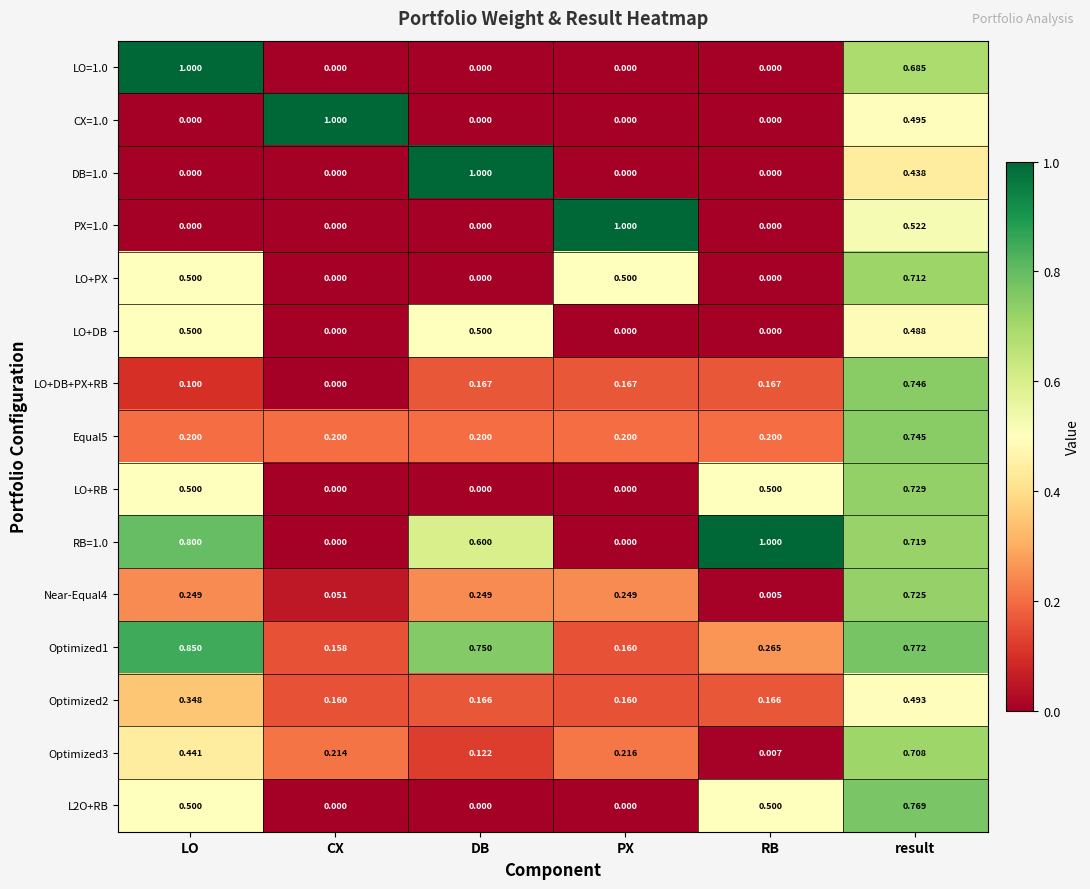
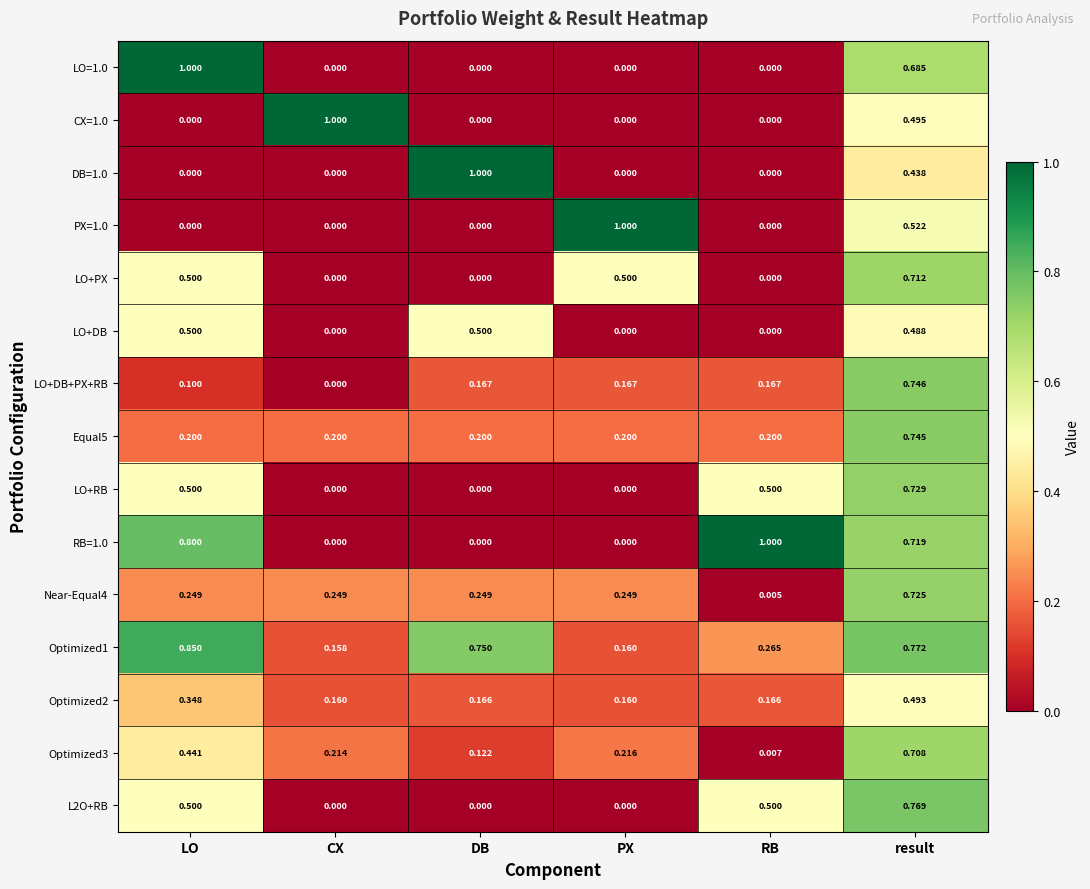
  {
    "LO=1.0": {
      "LO": 1.000,
      "CX": 0.000,
      "DB": 0.000,
      "PX": 0.000,
      "RB": 0.000,
      "result": 0.685
    },
    "CX=1.0": {
      "LO": 0.000,
      "CX": 1.000,
      "DB": 0.000,
      "PX": 0.000,
      "RB": 0.000,
      "result": 0.495
    },
    "DB=1.0": {
      "LO": 0.000,
      "CX": 0.000,
      "DB": 1.000,
      "PX": 0.000,
      "RB": 0.000,
      "result": 0.438
    },
    "PX=1.0": {
      "LO": 0.000,
      "CX": 0.000,
      "DB": 0.000,
      "PX": 1.000,
      "RB": 0.000,
      "result": 0.522
    },
    "LO+PX": {
      "LO": 0.500,
      "CX": 0.000,
      "DB": 0.000,
      "PX": 0.500,
      "RB": 0.000,
      "result": 0.712
    },
    "LO+DB": {
      "LO": 0.500,
      "CX": 0.000,
      "DB": 0.500,
      "PX": 0.000,
      "RB": 0.000,
      "result": 0.488
    },
    "LO+DB+PX+RB": {
      "LO": 0.100,
      "CX": 0.000,
      "DB": 0.167,
      "PX": 0.167,
      "RB": 0.167,
      "result": 0.746
    },
    "Equal5": {
      "LO": 0.200,
      "CX": 0.200,
      "DB": 0.200,
      "PX": 0.200,
      "RB": 0.200,
      "result": 0.745
    },
    "LO+RB": {
      "LO": 0.500,
      "CX": 0.000,
      "DB": 0.000,
      "PX": 0.000,
      "RB": 0.500,
      "result": 0.729
    },
    "RB=1.0": {
      "LO": 0.800,
      "CX": 0.000,
-     "DB": 0.600,
+     "DB": 0.000,
      "PX": 0.000,
      "RB": 1.000,
      "result": 0.719
    },
    "Near-Equal4": {
      "LO": 0.249,
-     "CX": 0.051,
+     "CX": 0.249,
      "DB": 0.249,
      "PX": 0.249,
      "RB": 0.005,
      "result": 0.725
    },
    "Optimized1": {
      "LO": 0.850,
      "CX": 0.158,
      "DB": 0.750,
      "PX": 0.160,
      "RB": 0.265,
      "result": 0.772
    },
    "Optimized2": {
      "LO": 0.348,
      "CX": 0.160,
      "DB": 0.166,
      "PX": 0.160,
      "RB": 0.166,
      "result": 0.493
    },
    "Optimized3": {
      "LO": 0.441,
      "CX": 0.214,
      "DB": 0.122,
      "PX": 0.216,
      "RB": 0.007,
      "result": 0.708
    },
    "L2O+RB": {
      "LO": 0.500,
      "CX": 0.000,
      "DB": 0.000,
      "PX": 0.000,
      "RB": 0.500,
      "result": 0.769
    }
  }
